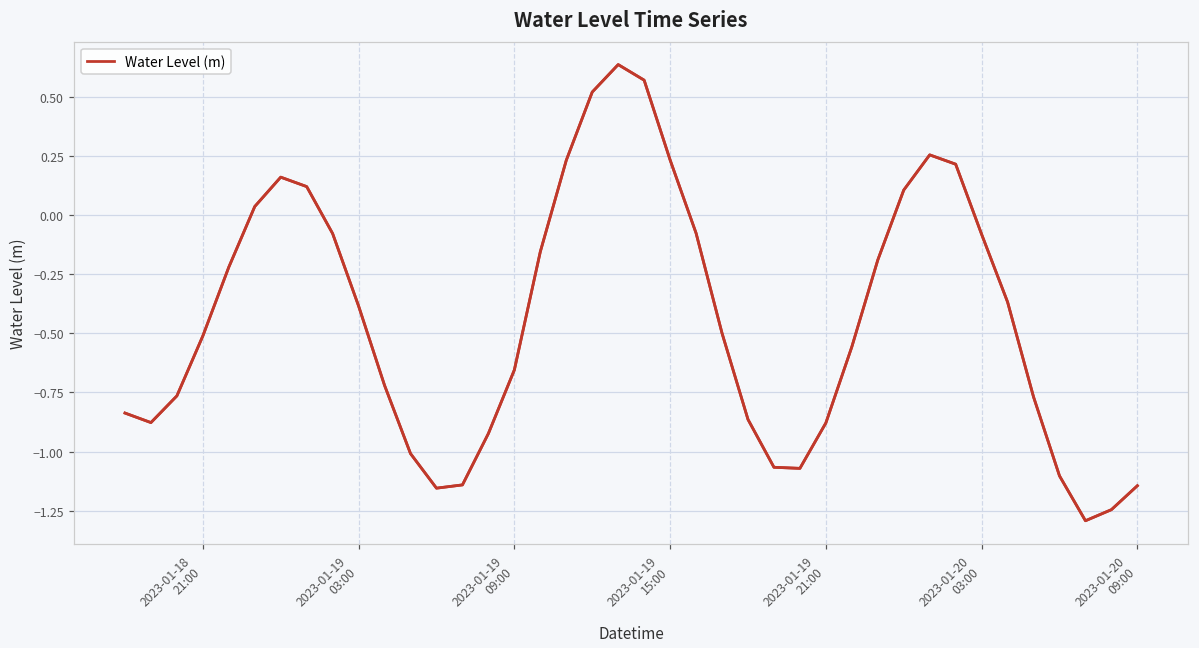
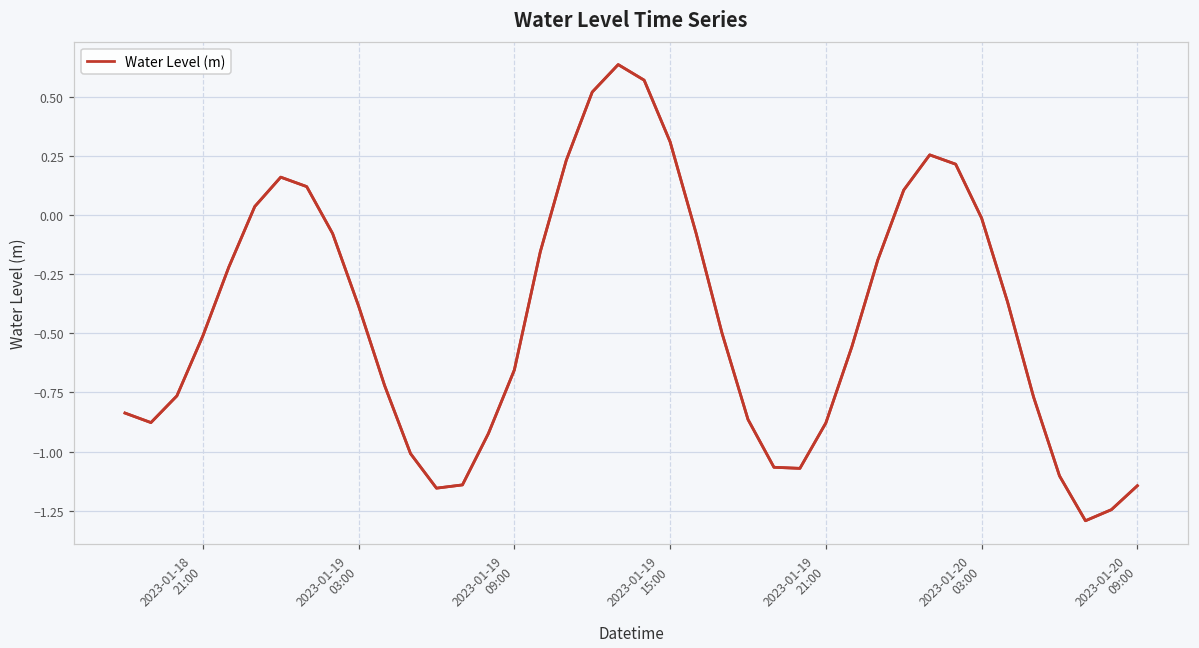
  {
    "2023-01-18 21:00": -0.51,
    "2023-01-19 03:00": -0.38,
    "2023-01-19 09:00": -0.65,
-   "2023-01-19 15:00": 0.23,
+   "2023-01-19 15:00": 0.31,
    "2023-01-19 21:00": -0.88,
-   "2023-01-20 03:00": -0.08,
+   "2023-01-20 03:00": -0.01,
    "2023-01-20 09:00": -1.14
  }
